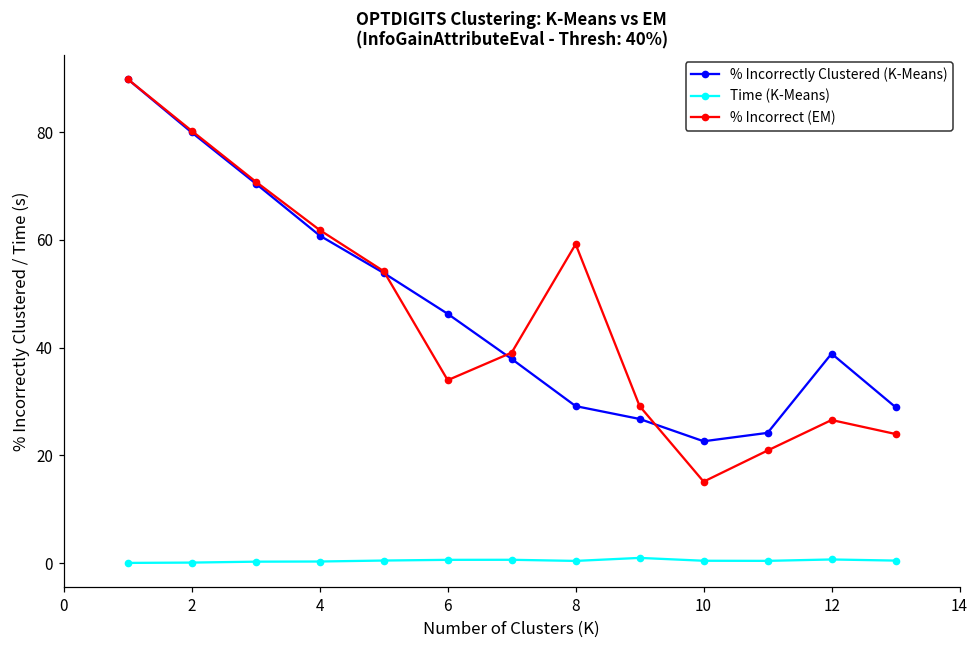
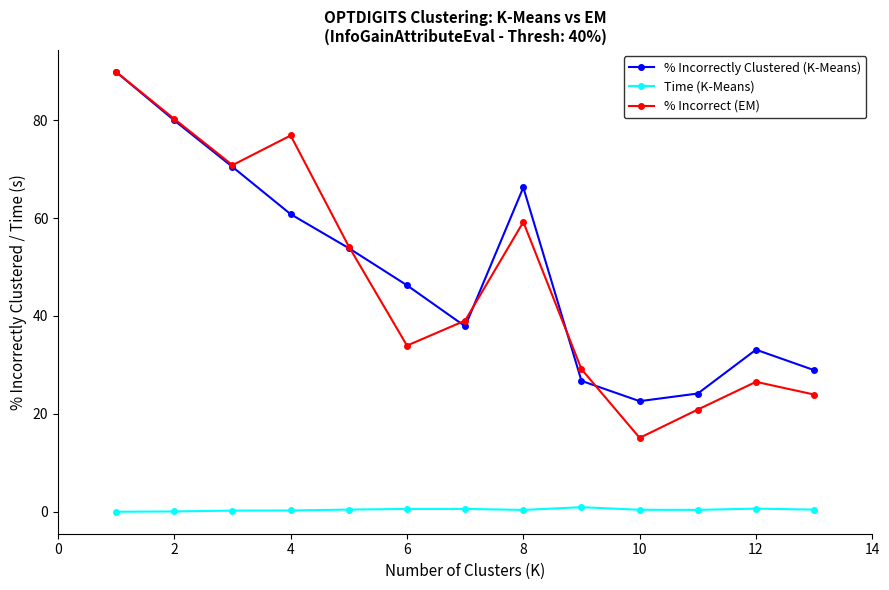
  {
    "% Incorrectly Clustered (K-Means)": {
      "4": 61,
      "6": 46,
-     "8": 29,
+     "8": 66,
      "10": 23,
-     "12": 39
+     "12": 33
    },
    "Time (K-Means)": {
      "2": 0,
      "4": 0,
      "6": 1,
      "8": 0,
      "10": 0,
      "12": 1
    },
    "% Incorrect (EM)": {
-     "4": 62,
+     "4": 77,
      "6": 34,
      "8": 59,
      "10": 15,
      "12": 27
    }
  }
